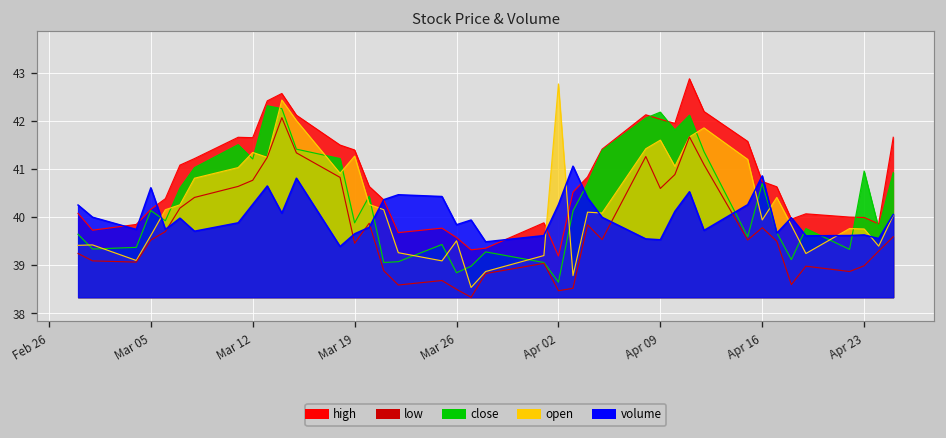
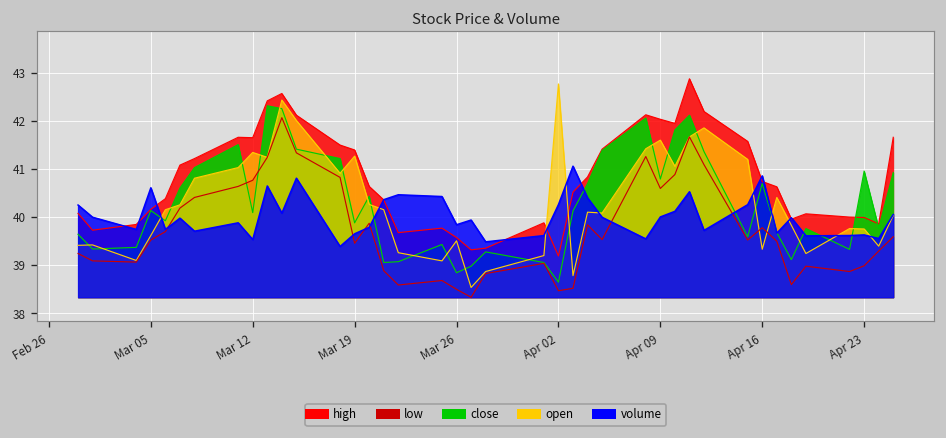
  {
    "close": {
-     "Mar 12": 41.2,
+     "Mar 12": 40.1,
      "Mar 19": 39.9,
      "Mar 26": 38.8,
      "Apr 02": 38.7,
-     "Apr 09": 42.2,
+     "Apr 09": 40.8,
      "Apr 23": 41.0
    },
    "open": {
      "Mar 05": 39.6,
      "Mar 12": 41.3,
      "Mar 19": 41.3,
      "Mar 26": 39.5,
      "Apr 02": 42.8,
      "Apr 09": 41.6,
-     "Apr 16": 39.9,
+     "Apr 16": 39.3,
      "Apr 23": 39.8
    },
    "volume": {
      "Mar 05": 40.6,
-     "Mar 12": 40.3,
+     "Mar 12": 39.5,
      "Mar 19": 39.7,
      "Mar 26": 39.8,
      "Apr 02": 40.3,
-     "Apr 09": 39.5,
+     "Apr 09": 40.0,
      "Apr 16": 40.9,
      "Apr 23": 39.6
    }
  }
